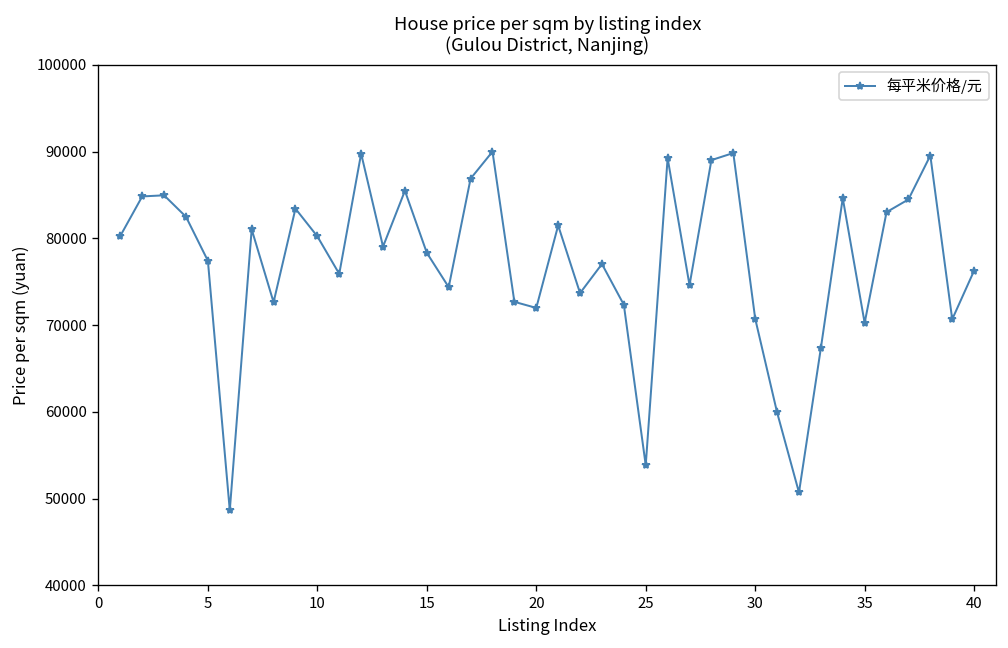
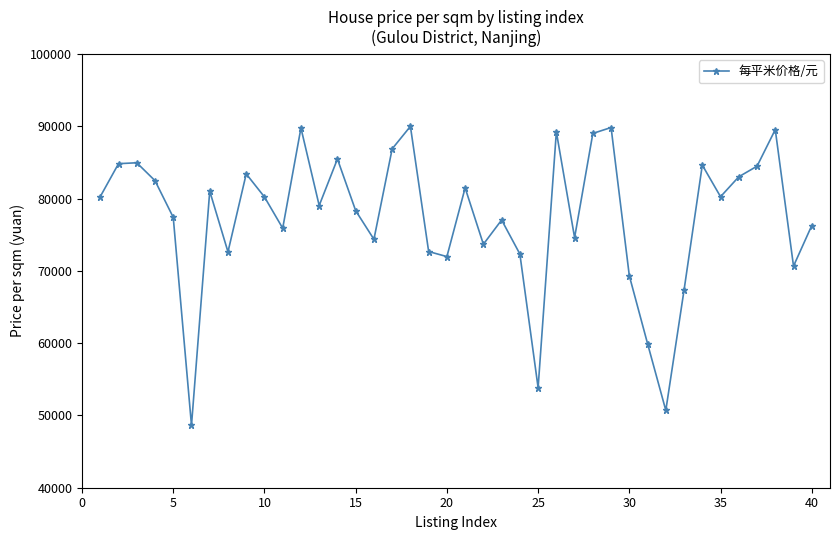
  {
    "5": 77000,
    "10": 80000,
    "15": 78000,
    "20": 72000,
    "25": 54000,
-   "30": 71000,
-   "35": 70000,
+   "30": 69000,
+   "35": 80000,
    "40": 76000
  }
